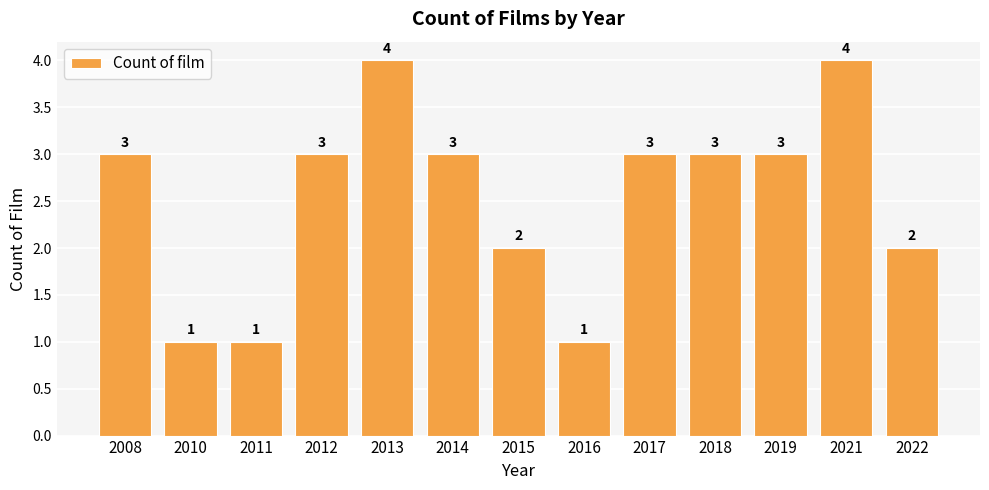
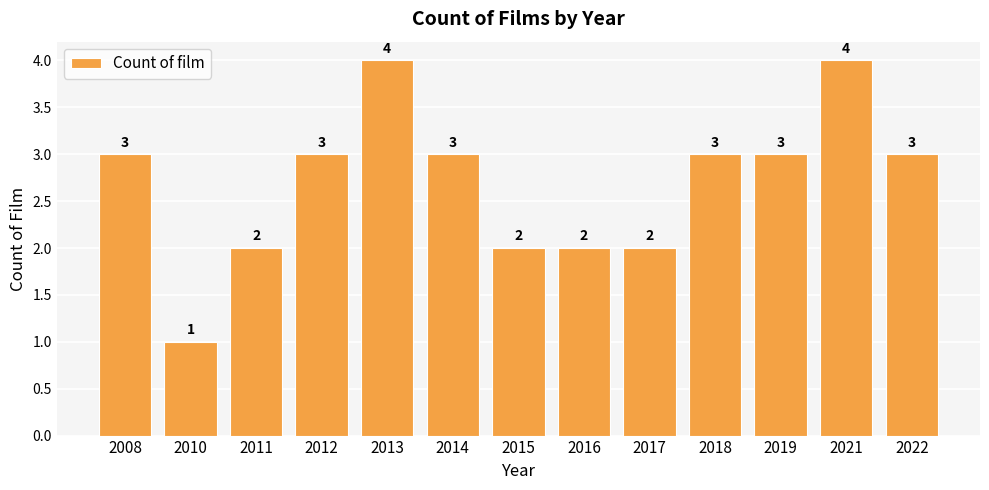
  {
    "2008": 3,
    "2010": 1,
-   "2011": 1,
+   "2011": 2,
    "2012": 3,
    "2013": 4,
    "2014": 3,
    "2015": 2,
-   "2016": 1,
-   "2017": 3,
+   "2016": 2,
+   "2017": 2,
    "2018": 3,
    "2019": 3,
    "2021": 4,
-   "2022": 2
+   "2022": 3
  }
